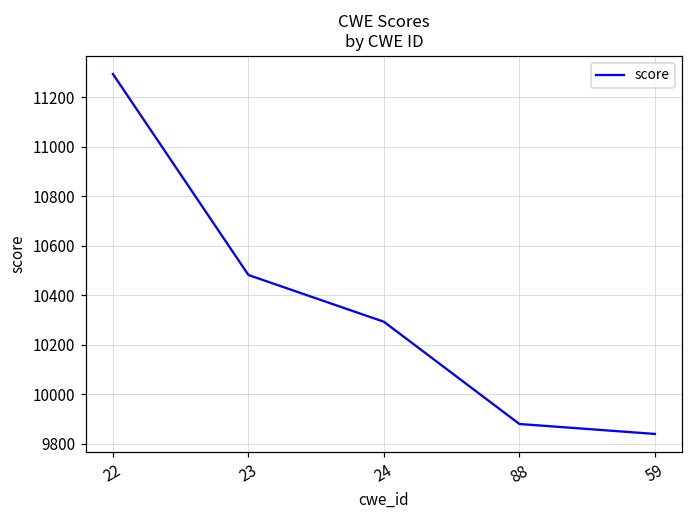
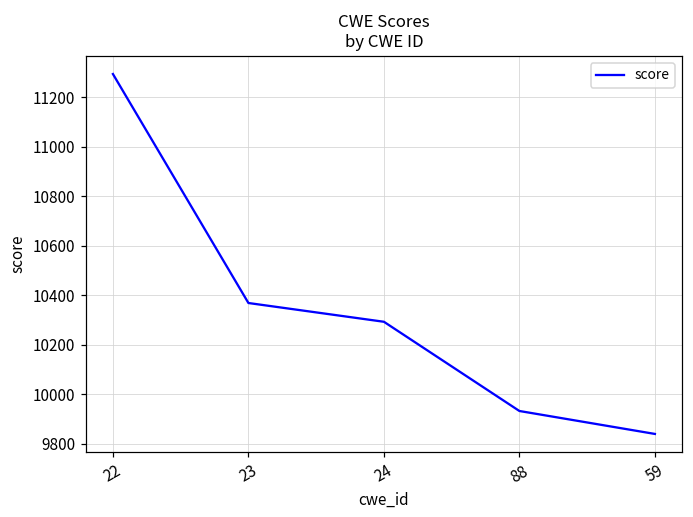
  {
    "22": 11290,
-   "23": 10480,
+   "23": 10370,
    "24": 10290,
-   "88": 9880,
+   "88": 9930,
    "59": 9840
  }
